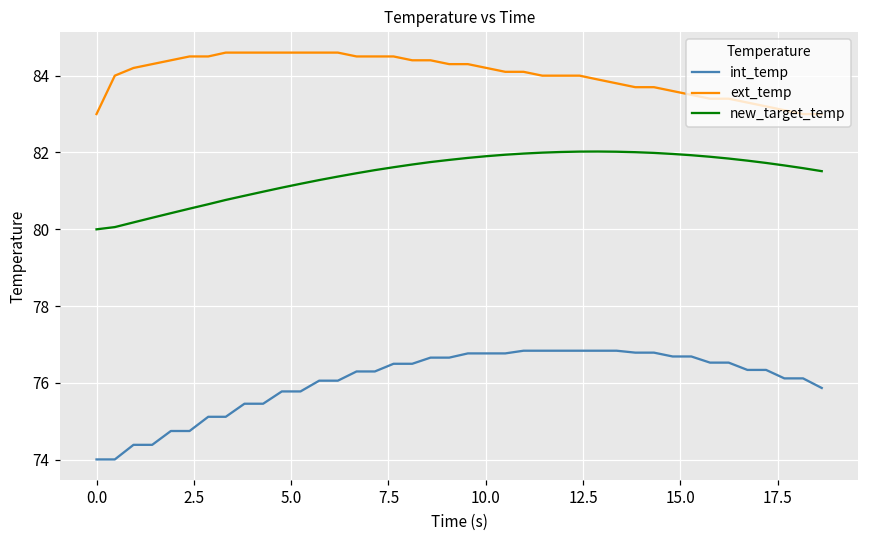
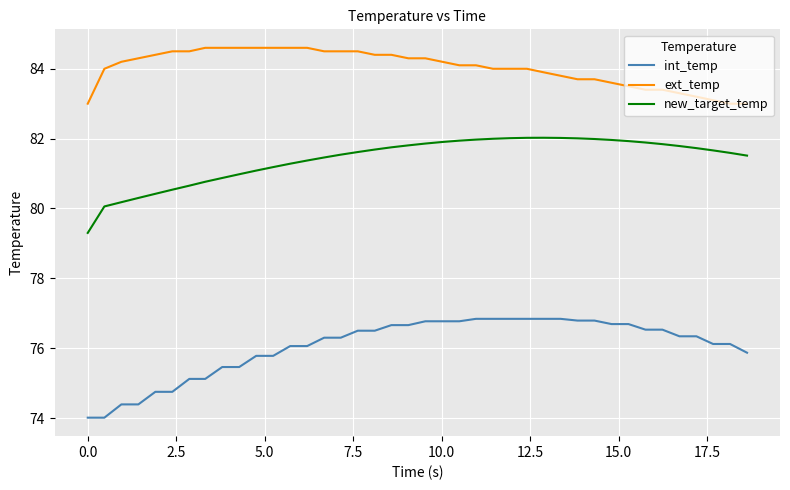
  {
    "int_temp": {
      "0.0": 74.0
    },
    "ext_temp": {
      "0.0": 83.0
    },
    "new_target_temp": {
-     "0.0": 80.0
+     "0.0": 79.3
    }
  }
